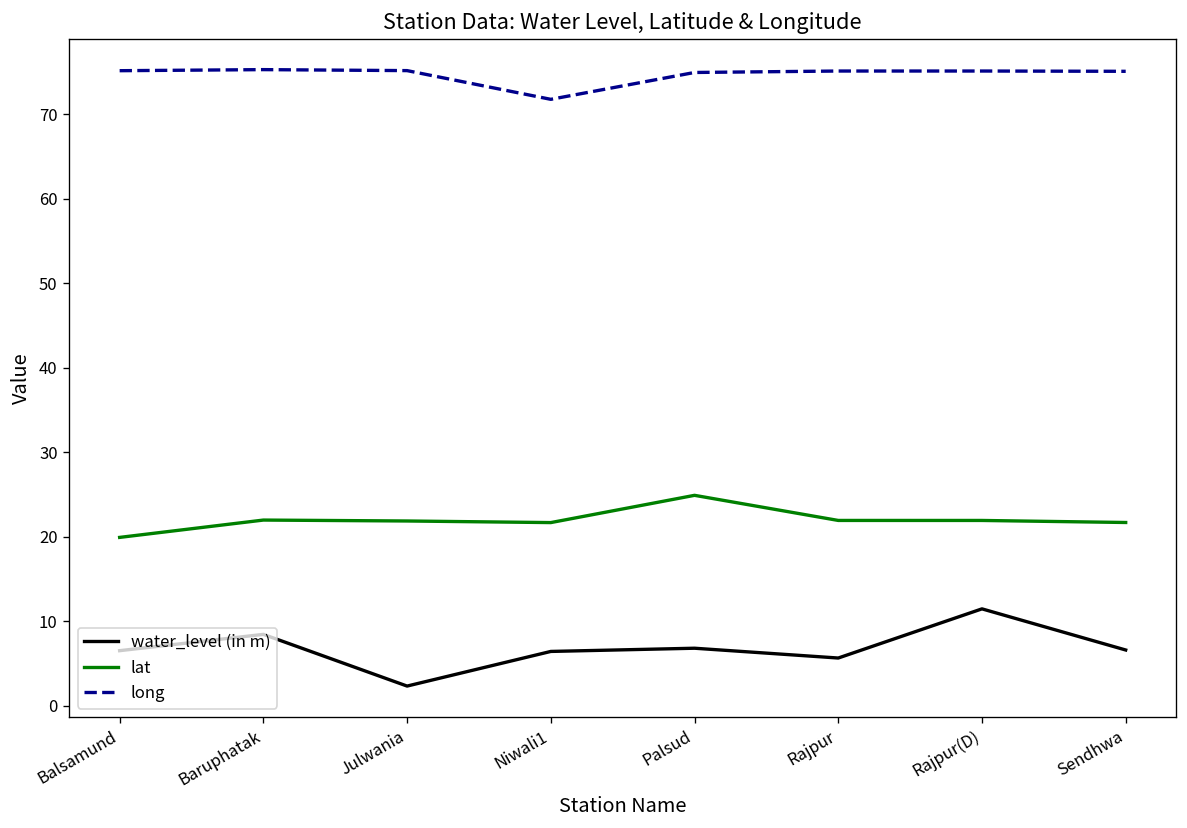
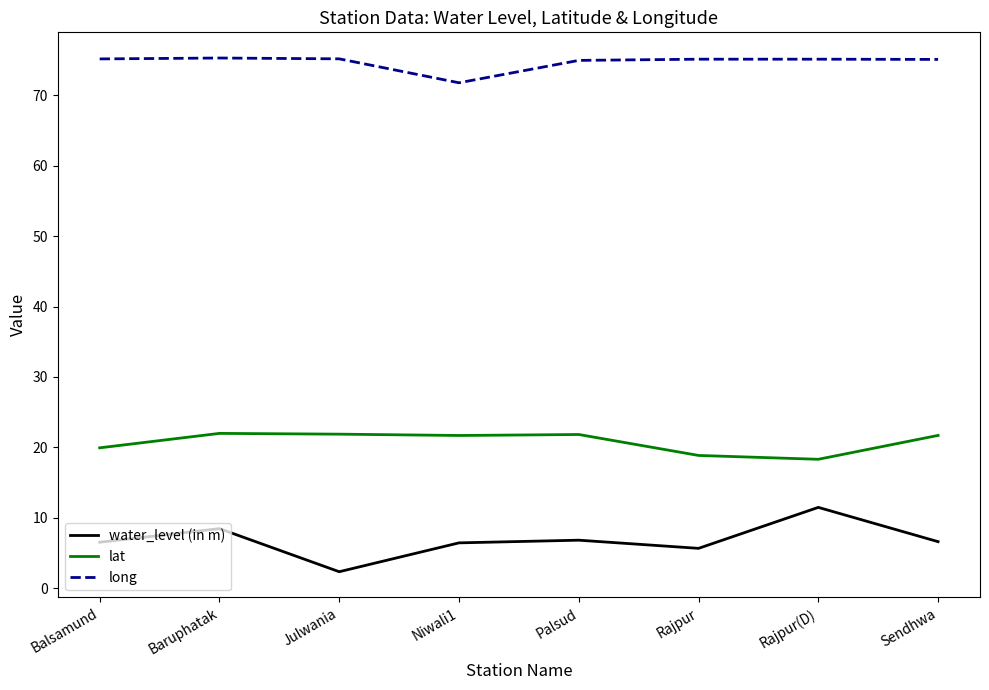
  {
    "water_level (in m)": {
      "Julwania": 2,
      "Niwali1": 6,
      "Palsud": 7,
      "Rajpur": 6,
      "Rajpur(D)": 11,
      "Sendhwa": 7
    },
    "lat": {
      "Balsamund": 20,
      "Baruphatak": 22,
      "Julwania": 22,
      "Niwali1": 22,
-     "Palsud": 25,
-     "Rajpur": 22,
-     "Rajpur(D)": 22,
+     "Palsud": 22,
+     "Rajpur": 19,
+     "Rajpur(D)": 18,
      "Sendhwa": 22
    },
    "long": {
      "Balsamund": 75,
      "Baruphatak": 75,
      "Julwania": 75,
      "Niwali1": 72,
      "Palsud": 75,
      "Rajpur": 75,
      "Rajpur(D)": 75,
      "Sendhwa": 75
    }
  }
